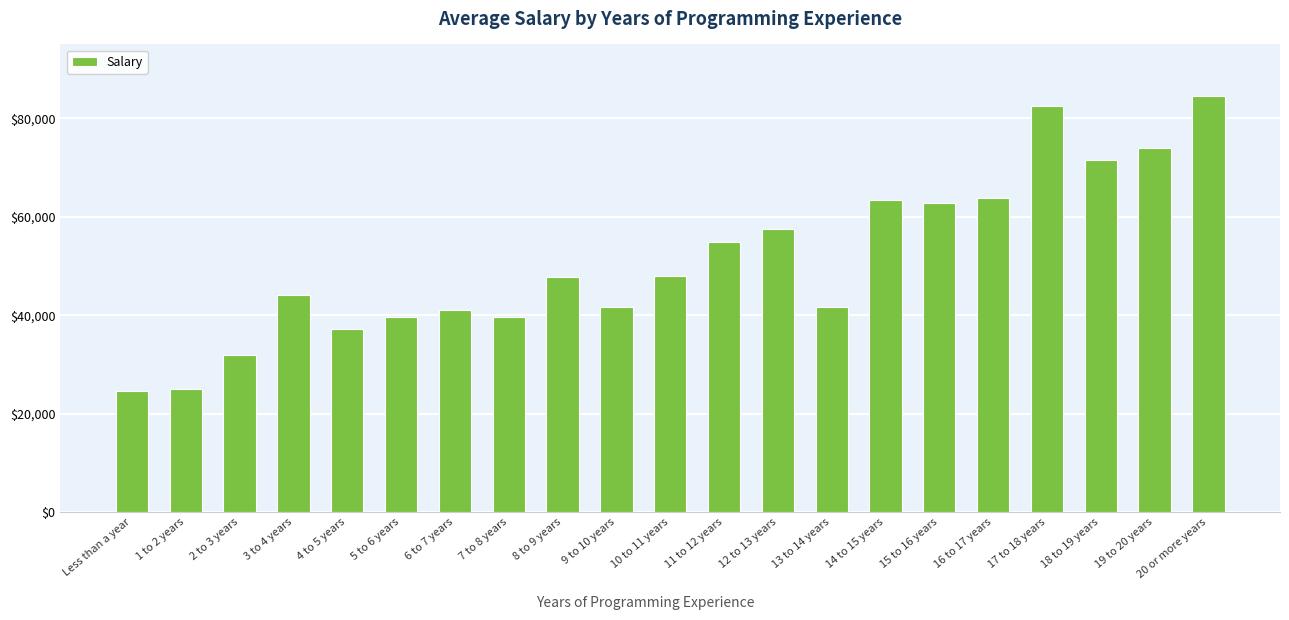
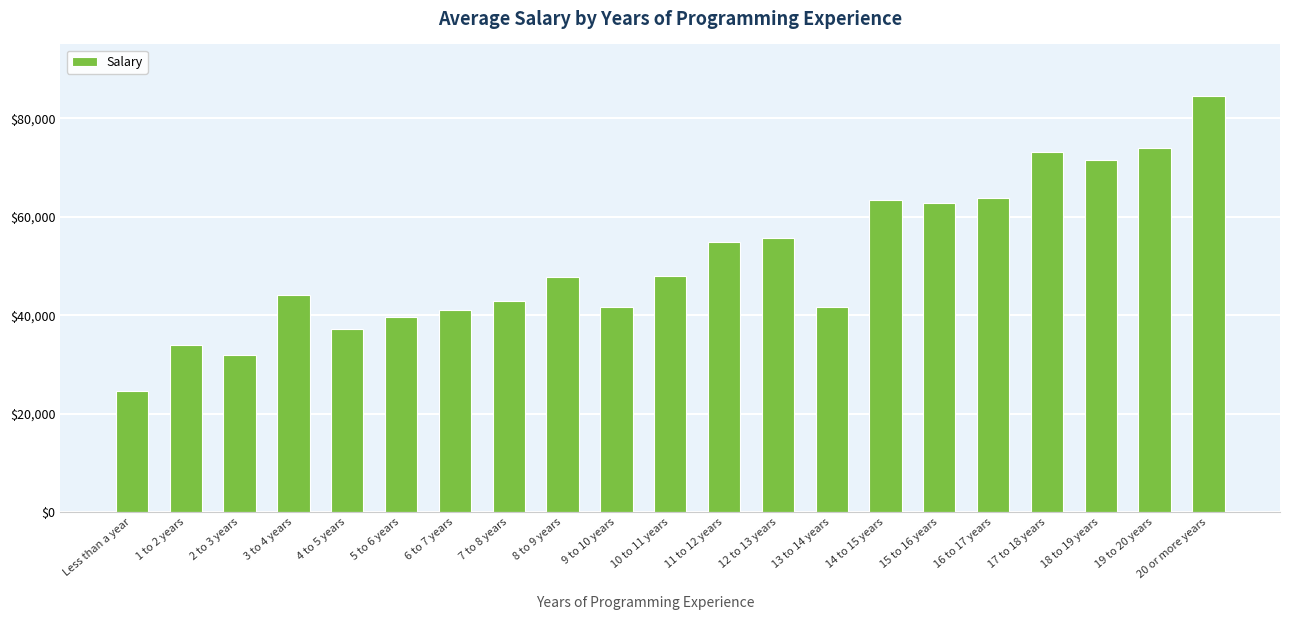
  {
    "Less than a year": "$25,000",
-   "1 to 2 years": "$25,000",
+   "1 to 2 years": "$34,000",
    "2 to 3 years": "$32,000",
    "3 to 4 years": "$44,000",
    "4 to 5 years": "$37,000",
    "5 to 6 years": "$40,000",
    "6 to 7 years": "$41,000",
-   "7 to 8 years": "$40,000",
+   "7 to 8 years": "$43,000",
    "8 to 9 years": "$48,000",
    "9 to 10 years": "$42,000",
    "10 to 11 years": "$48,000",
    "11 to 12 years": "$55,000",
-   "12 to 13 years": "$57,000",
+   "12 to 13 years": "$56,000",
    "13 to 14 years": "$42,000",
    "14 to 15 years": "$63,000",
    "15 to 16 years": "$63,000",
    "16 to 17 years": "$64,000",
-   "17 to 18 years": "$82,000",
+   "17 to 18 years": "$73,000",
    "18 to 19 years": "$72,000",
    "19 to 20 years": "$74,000",
    "20 or more years": "$85,000"
  }
